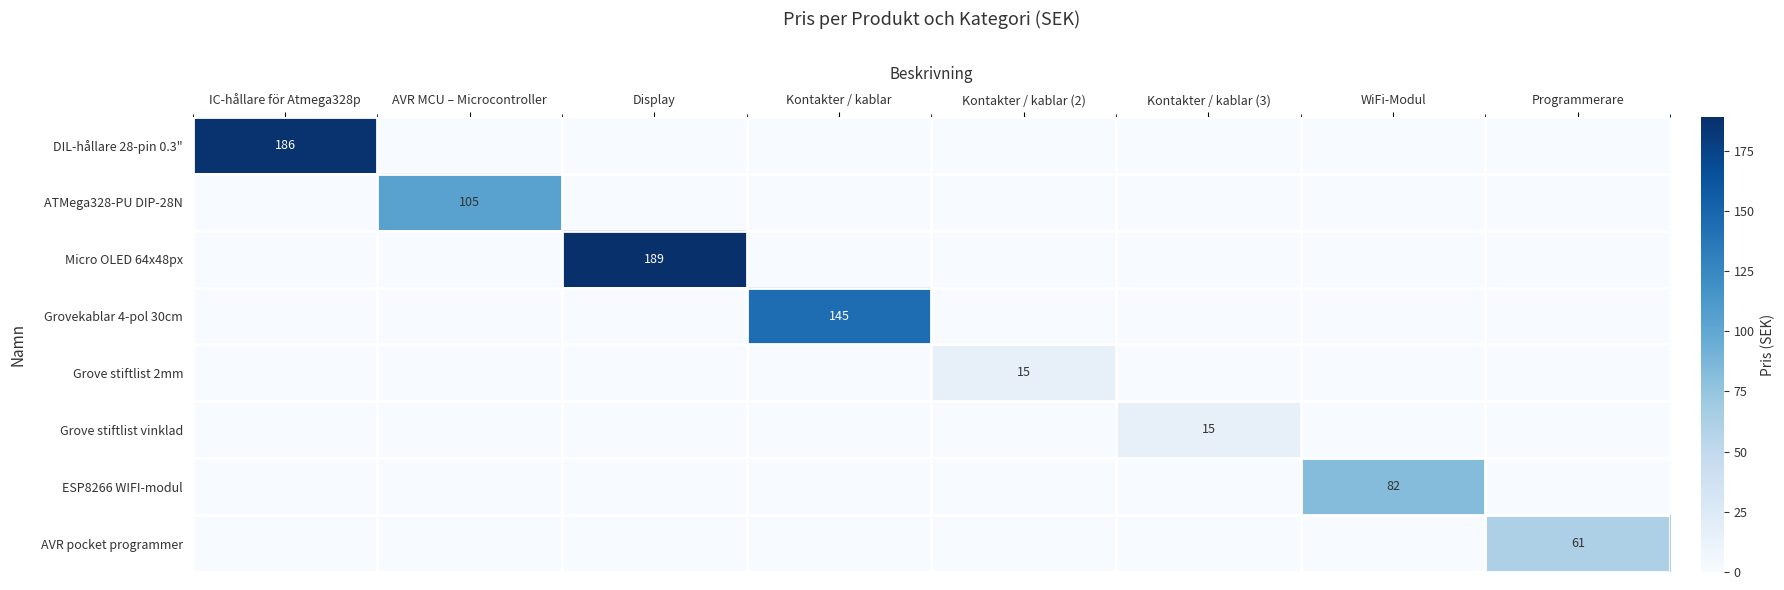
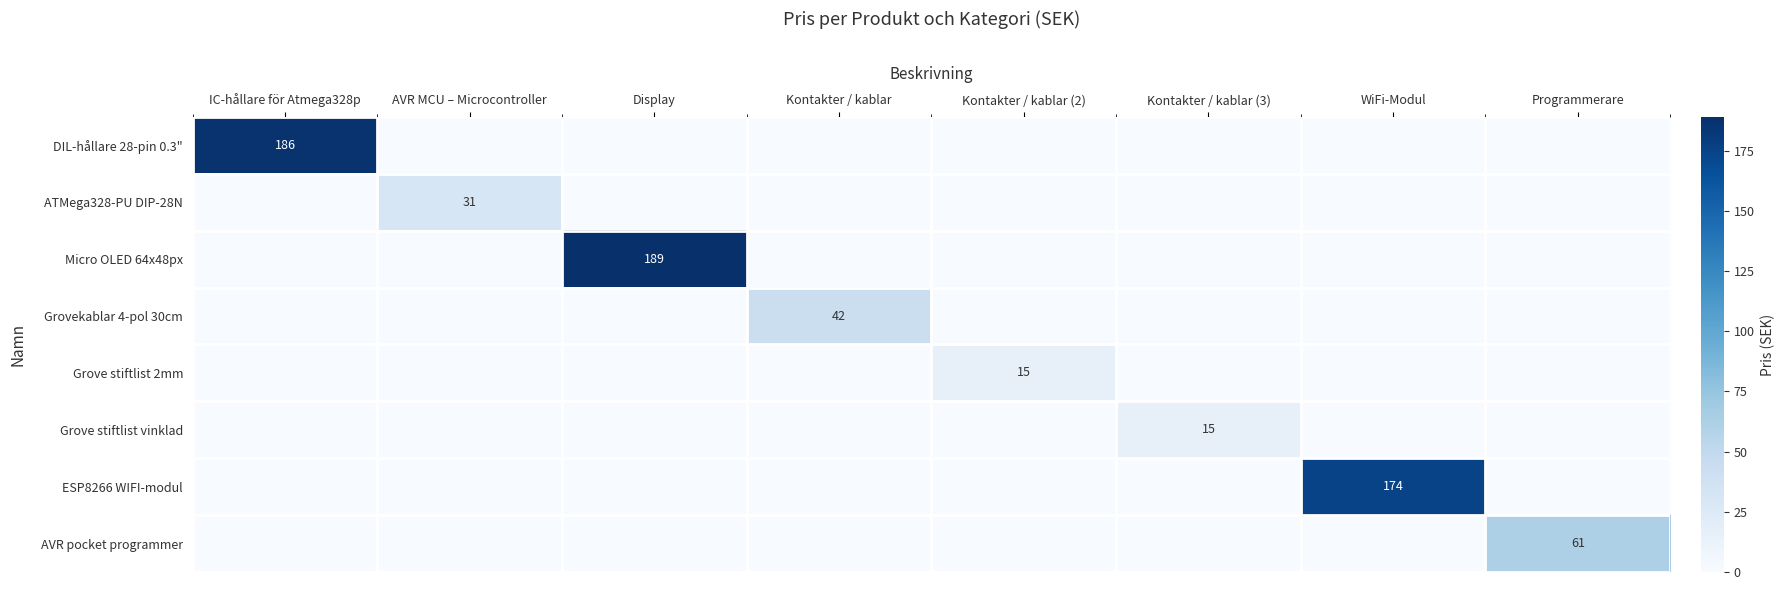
  {
    "DIL-hållare 28-pin 0.3\"": {
      "IC-hållare för Atmega328p": 186
    },
    "ATMega328-PU DIP-28N": {
-     "AVR MCU – Microcontroller": 105
+     "AVR MCU – Microcontroller": 31
    },
    "Micro OLED 64x48px": {
      "Display": 189
    },
    "Grovekablar 4-pol 30cm": {
-     "Kontakter / kablar": 145
+     "Kontakter / kablar": 42
    },
    "Grove stiftlist 2mm": {
      "Kontakter / kablar (2)": 15
    },
    "Grove stiftlist vinklad": {
      "Kontakter / kablar (3)": 15
    },
    "ESP8266 WIFI-modul": {
-     "WiFi-Modul": 82
+     "WiFi-Modul": 174
    },
    "AVR pocket programmer": {
      "Programmerare": 61
    }
  }
